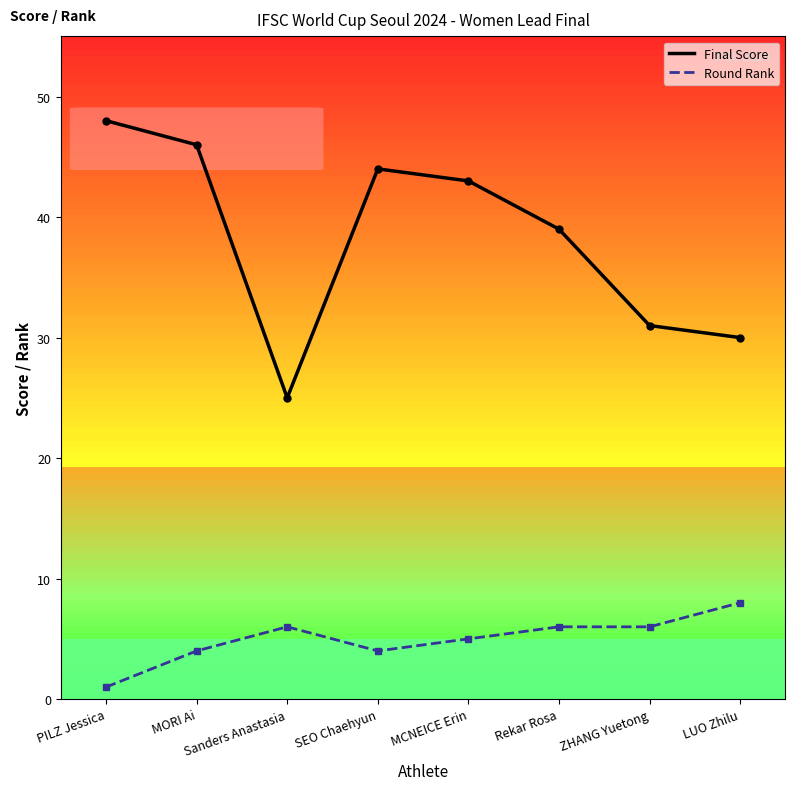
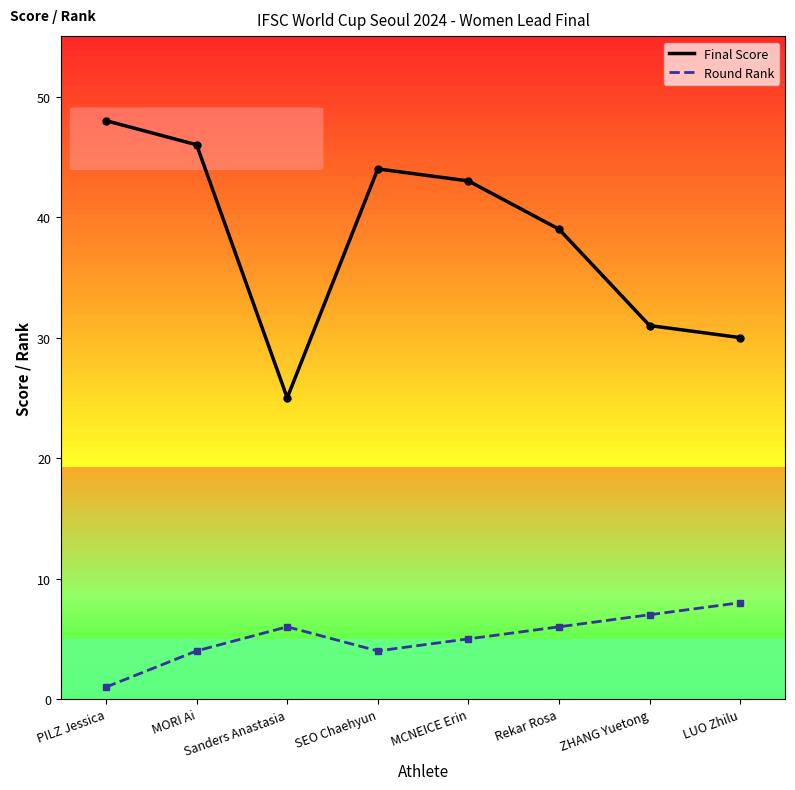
  {
    "Final Score": {
      "PILZ Jessica": 48,
      "MORI Ai": 46,
      "Sanders Anastasia": 25,
      "SEO Chaehyun": 44,
      "MCNEICE Erin": 43,
      "Rekar Rosa": 39,
      "ZHANG Yuetong": 31,
      "LUO Zhilu": 30
    },
    "Round Rank": {
      "PILZ Jessica": 1,
      "MORI Ai": 4,
      "Sanders Anastasia": 6,
      "SEO Chaehyun": 4,
      "MCNEICE Erin": 5,
      "Rekar Rosa": 6,
-     "ZHANG Yuetong": 6,
+     "ZHANG Yuetong": 7,
      "LUO Zhilu": 8
    }
  }
